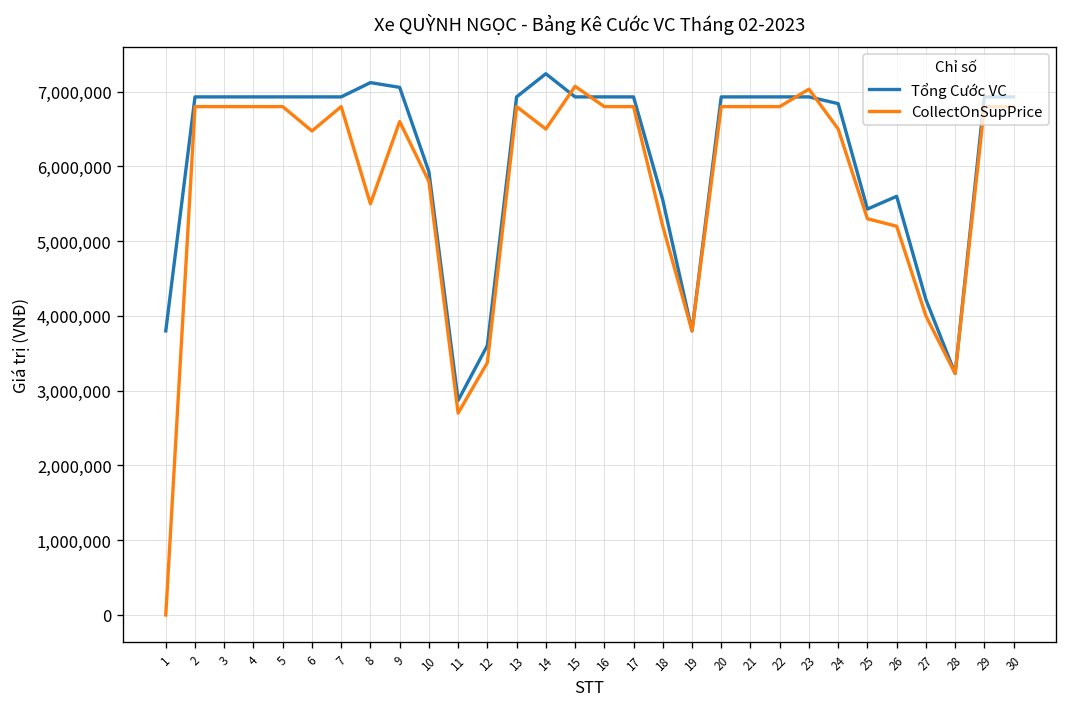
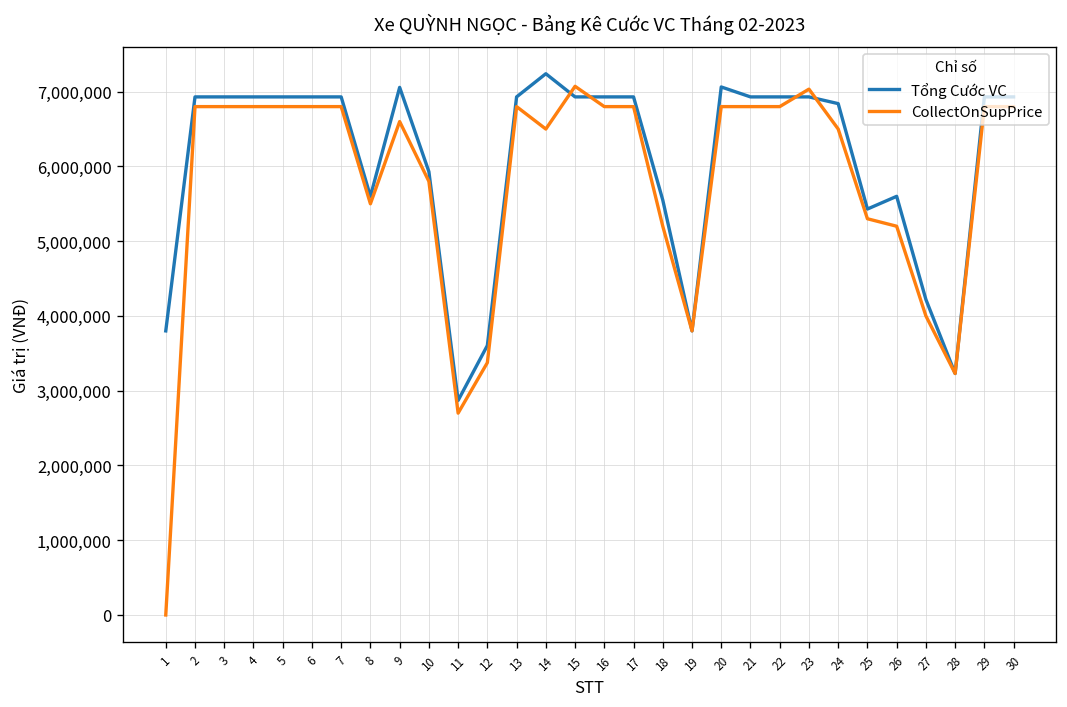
  {
    "Tổng Cước VC": {
      "1": "3,800,000",
      "2": "6,900,000",
      "3": "6,900,000",
      "4": "6,900,000",
      "5": "6,900,000",
      "6": "6,900,000",
      "7": "6,900,000",
-     "8": "7,100,000",
+     "8": "5,600,000",
      "9": "7,100,000",
      "10": "5,900,000",
      "11": "2,900,000",
      "12": "3,600,000",
      "13": "6,900,000",
      "14": "7,200,000",
      "15": "6,900,000",
      "16": "6,900,000",
      "17": "6,900,000",
      "18": "5,600,000",
-     "20": "6,900,000",
+     "20": "7,100,000",
      "21": "6,900,000",
      "22": "6,900,000",
      "23": "6,900,000",
      "24": "6,800,000",
      "25": "5,400,000",
      "26": "5,600,000",
      "27": "4,200,000"
    },
    "CollectOnSupPrice": {
      "1": "0",
      "2": "6,800,000",
      "3": "6,800,000",
      "4": "6,800,000",
      "5": "6,800,000",
-     "6": "6,500,000",
+     "6": "6,800,000",
      "7": "6,800,000",
      "8": "5,500,000",
      "9": "6,600,000",
      "10": "5,800,000",
      "11": "2,700,000",
      "12": "3,400,000",
      "13": "6,800,000",
      "14": "6,500,000",
      "15": "7,100,000",
      "16": "6,800,000",
      "17": "6,800,000",
      "18": "5,200,000",
      "20": "6,800,000",
      "21": "6,800,000",
      "22": "6,800,000",
      "23": "7,000,000",
      "24": "6,500,000",
      "25": "5,300,000",
      "26": "5,200,000",
      "27": "4,000,000"
    }
  }
